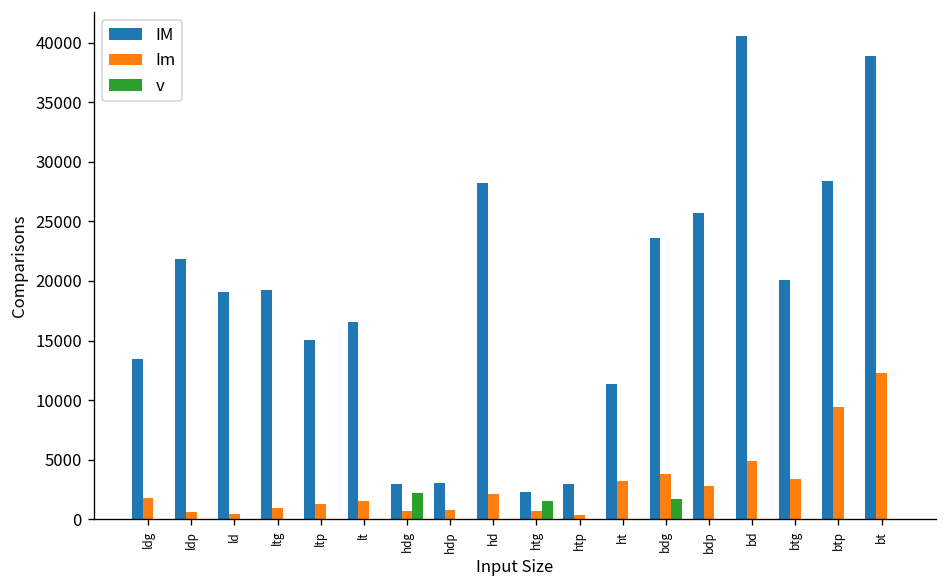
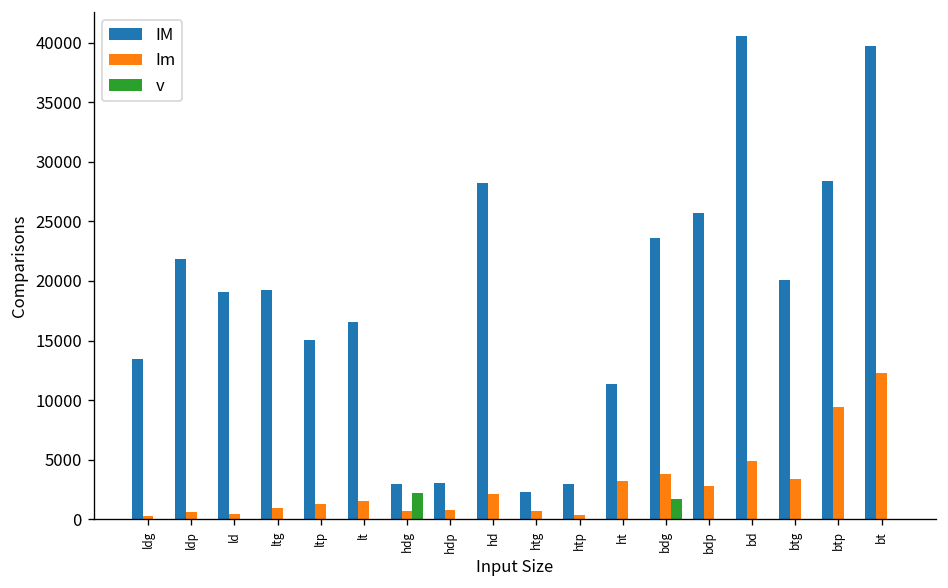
  {
    "IM": {
      "ldg": 13000,
      "ldp": 22000,
      "ld": 19000,
      "ltg": 19000,
      "ltp": 15000,
      "lt": 17000,
      "hdg": 3000,
      "hdp": 3000,
      "hd": 28000,
      "htg": 2000,
      "htp": 3000,
      "ht": 11000,
      "bdg": 24000,
      "bdp": 26000,
      "bd": 41000,
      "btg": 20000,
      "btp": 28000,
-     "bt": 39000
+     "bt": 40000
    },
    "Im": {
-     "ldg": 2000,
+     "ldg": 0,
      "ldp": 1000,
      "ld": 0,
      "ltg": 1000,
      "ltp": 1000,
      "lt": 2000,
      "hdg": 1000,
      "hdp": 1000,
      "hd": 2000,
      "htg": 1000,
      "htp": 0,
      "ht": 3000,
      "bdg": 4000,
      "bdp": 3000,
      "bd": 5000,
      "btg": 3000,
      "btp": 9000,
      "bt": 12000
    },
    "v": {
      "hdg": 2000,
-     "htg": 2000,
+     "htg": 0,
      "bdg": 2000
    }
  }
